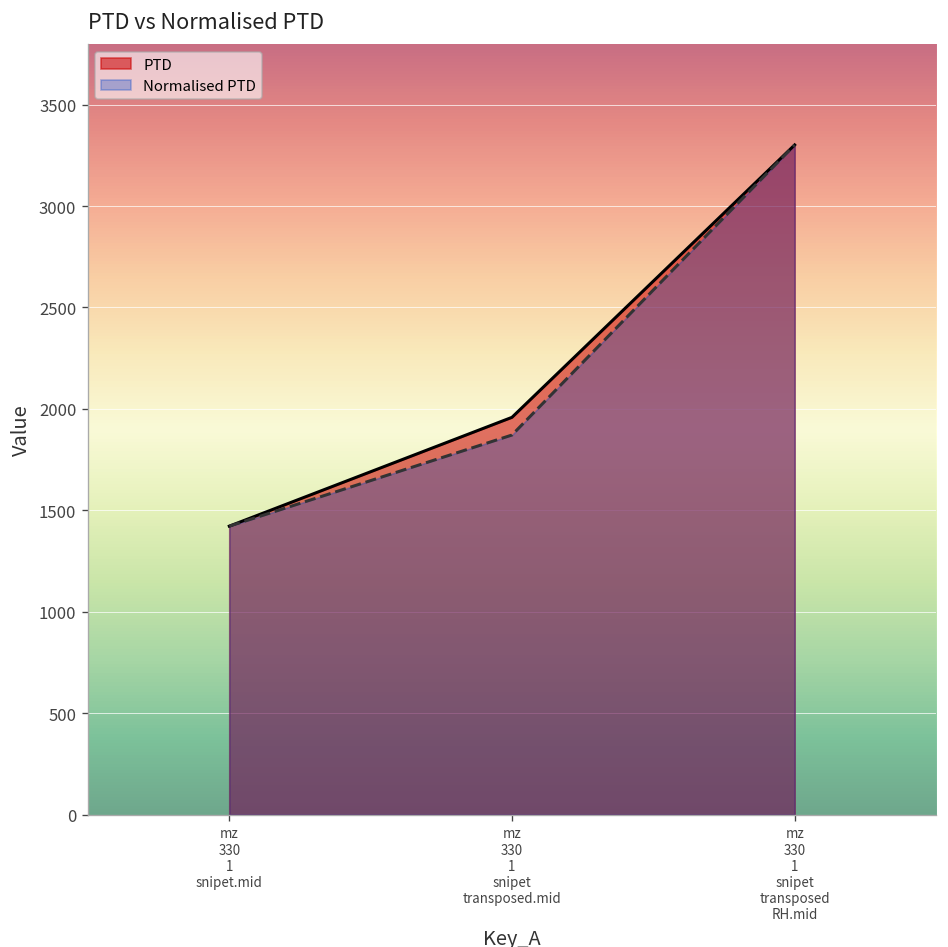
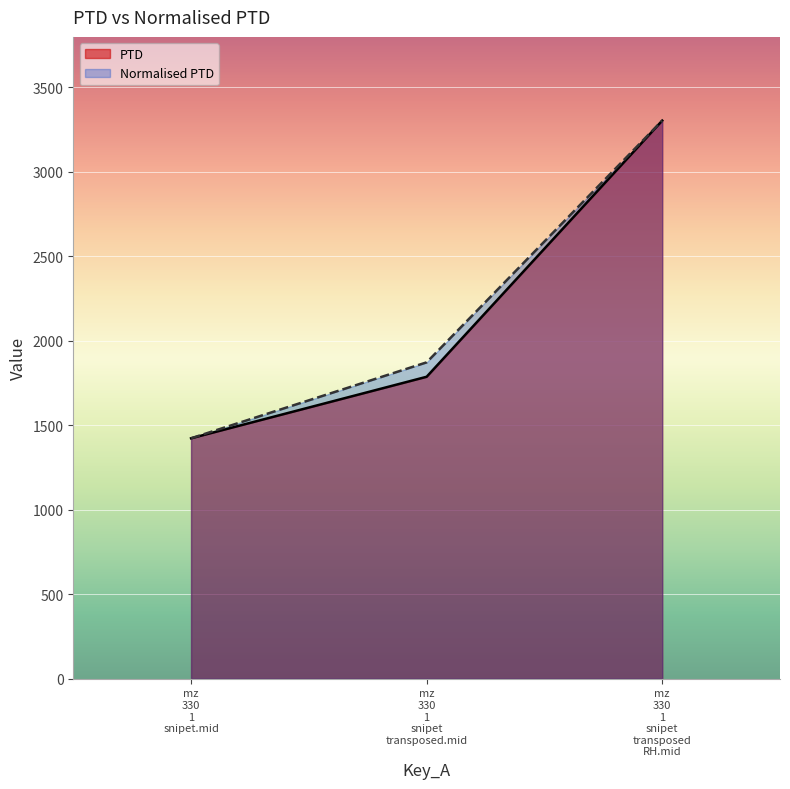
  {
    "PTD": {
-     "mz 330 1 snipet transposed.mid": 1960
+     "mz 330 1 snipet transposed.mid": 1790
    },
    "Normalised PTD": {
      "mz 330 1 snipet transposed.mid": 1870
    }
  }
